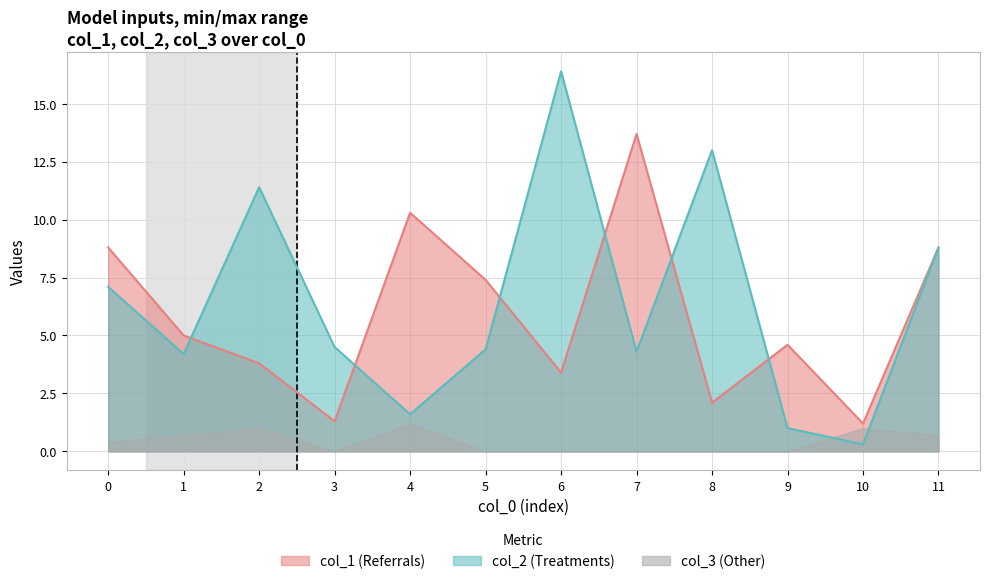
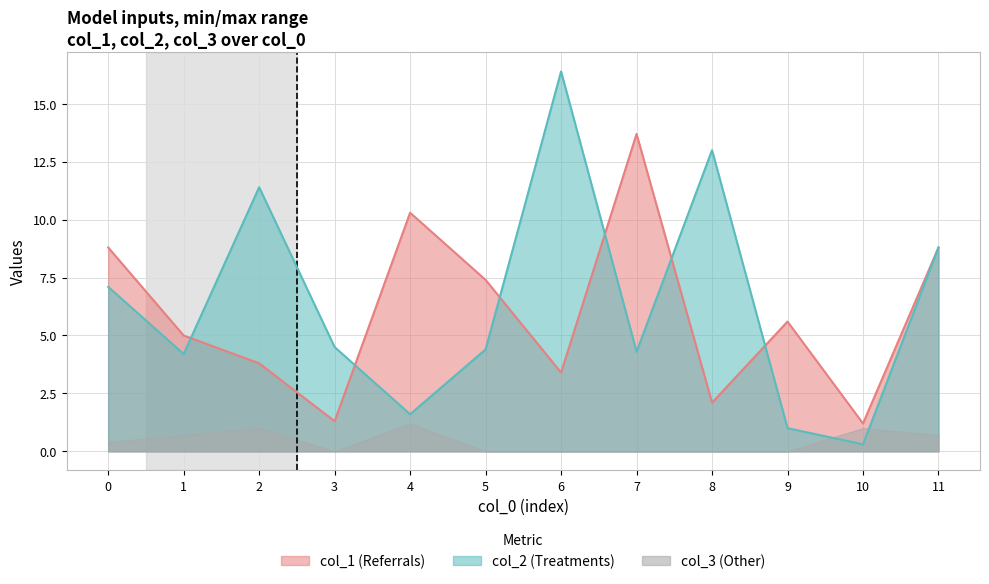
  {
    "col_1 (Referrals)": {
      "0": 8.8,
      "1": 5.0,
      "2": 3.8,
      "3": 1.3,
      "4": 10.3,
      "5": 7.4,
      "6": 3.4,
      "7": 13.7,
      "8": 2.1,
-     "9": 4.6,
+     "9": 5.6,
      "10": 1.2
    },
    "col_2 (Treatments)": {
      "0": 7.1,
      "1": 4.2,
      "2": 11.4,
      "3": 4.5,
      "4": 1.6,
      "5": 4.4,
      "6": 16.4,
      "7": 4.3,
      "8": 13.0,
      "9": 1.0,
      "10": 0.3
    },
    "col_3 (Other)": {
      "0": 0.4,
      "1": 0.7,
      "2": 1.0,
      "3": 0.0,
      "4": 1.2,
      "5": 0.0,
      "6": 0.0,
      "7": 0.0,
      "8": 0.0,
      "9": 0.0,
      "10": 1.0,
      "11": 0.7
    }
  }
